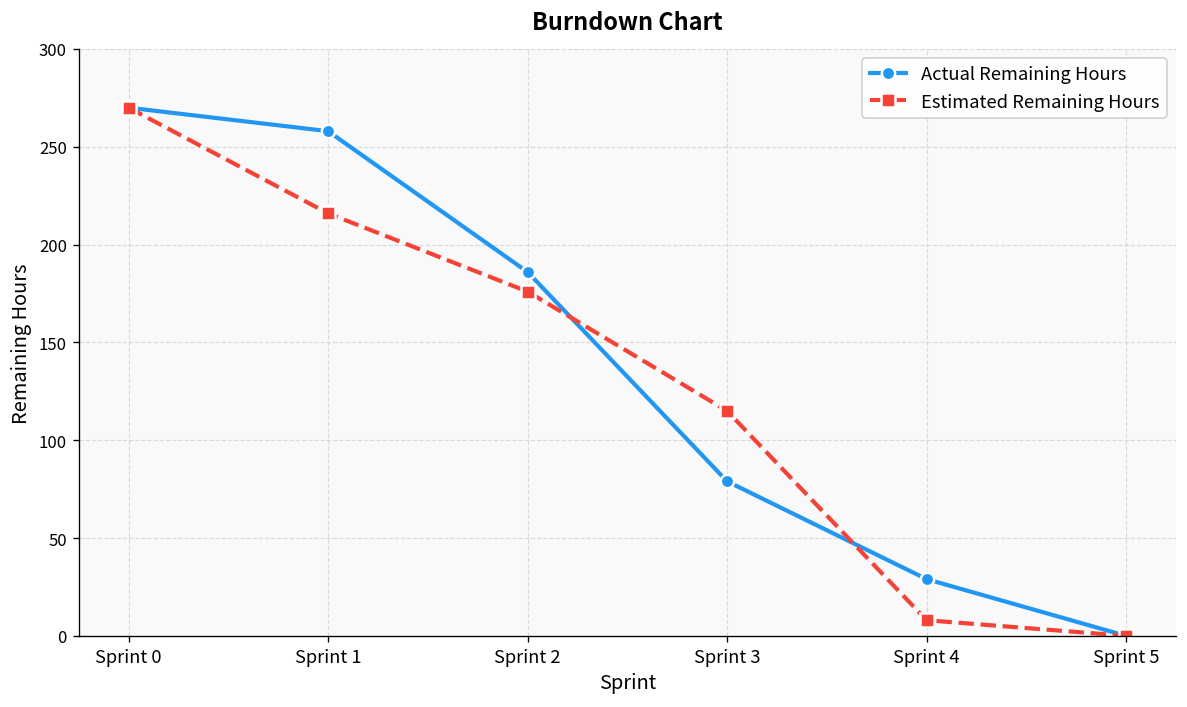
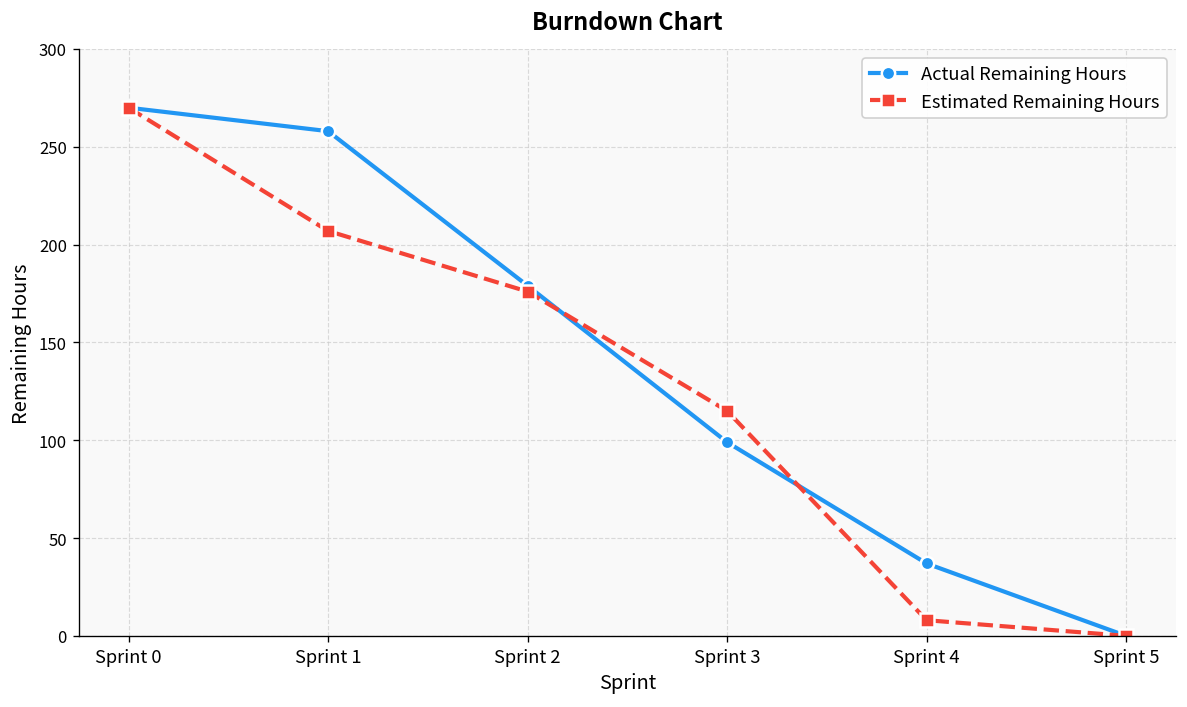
  {
    "Actual Remaining Hours": {
      "Sprint 1": 258,
-     "Sprint 2": 186,
-     "Sprint 3": 79,
-     "Sprint 4": 29
+     "Sprint 2": 179,
+     "Sprint 3": 99,
+     "Sprint 4": 37
    },
    "Estimated Remaining Hours": {
-     "Sprint 1": 216,
+     "Sprint 1": 207,
      "Sprint 2": 176,
      "Sprint 3": 115,
      "Sprint 4": 8
    }
  }
